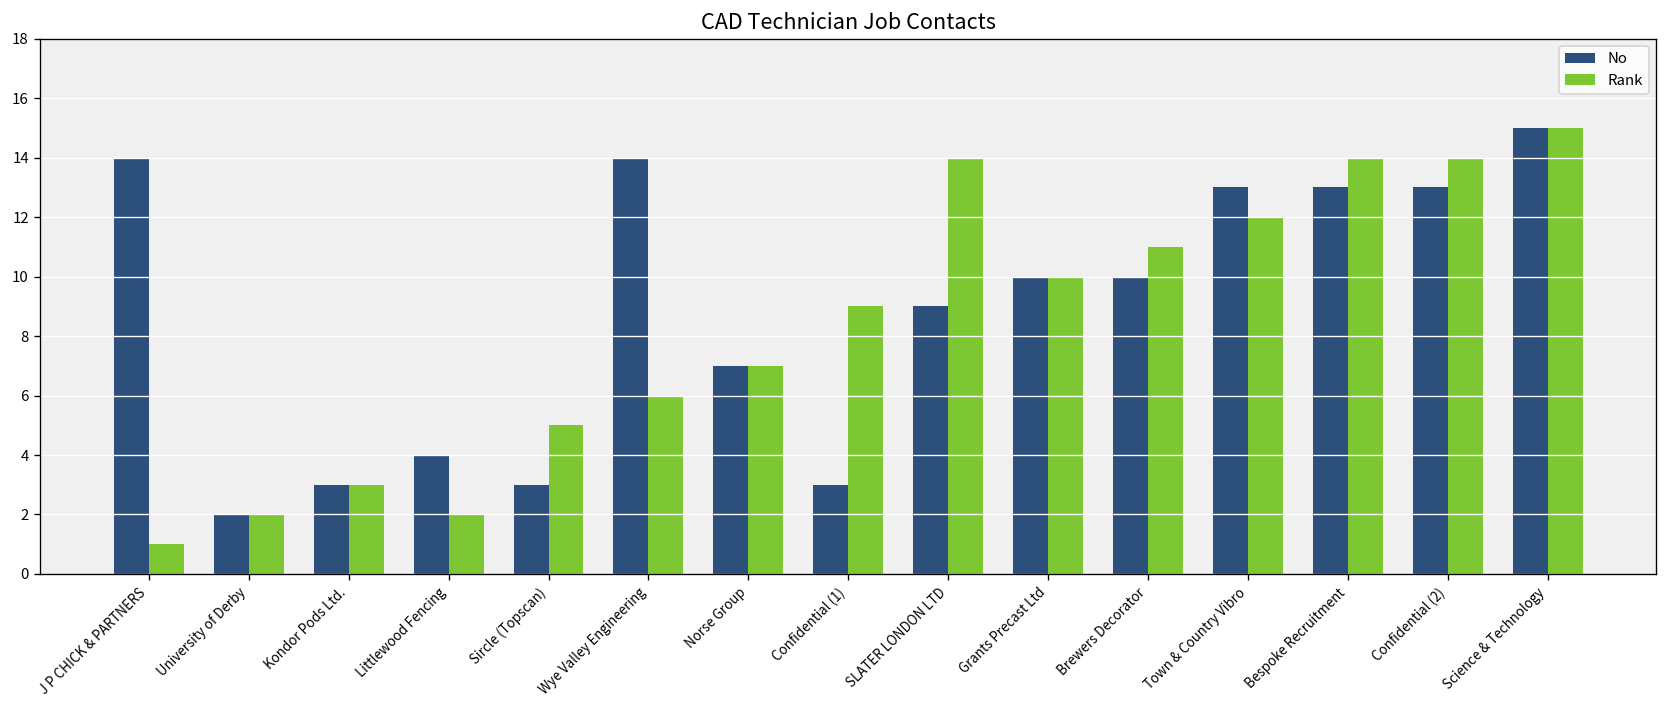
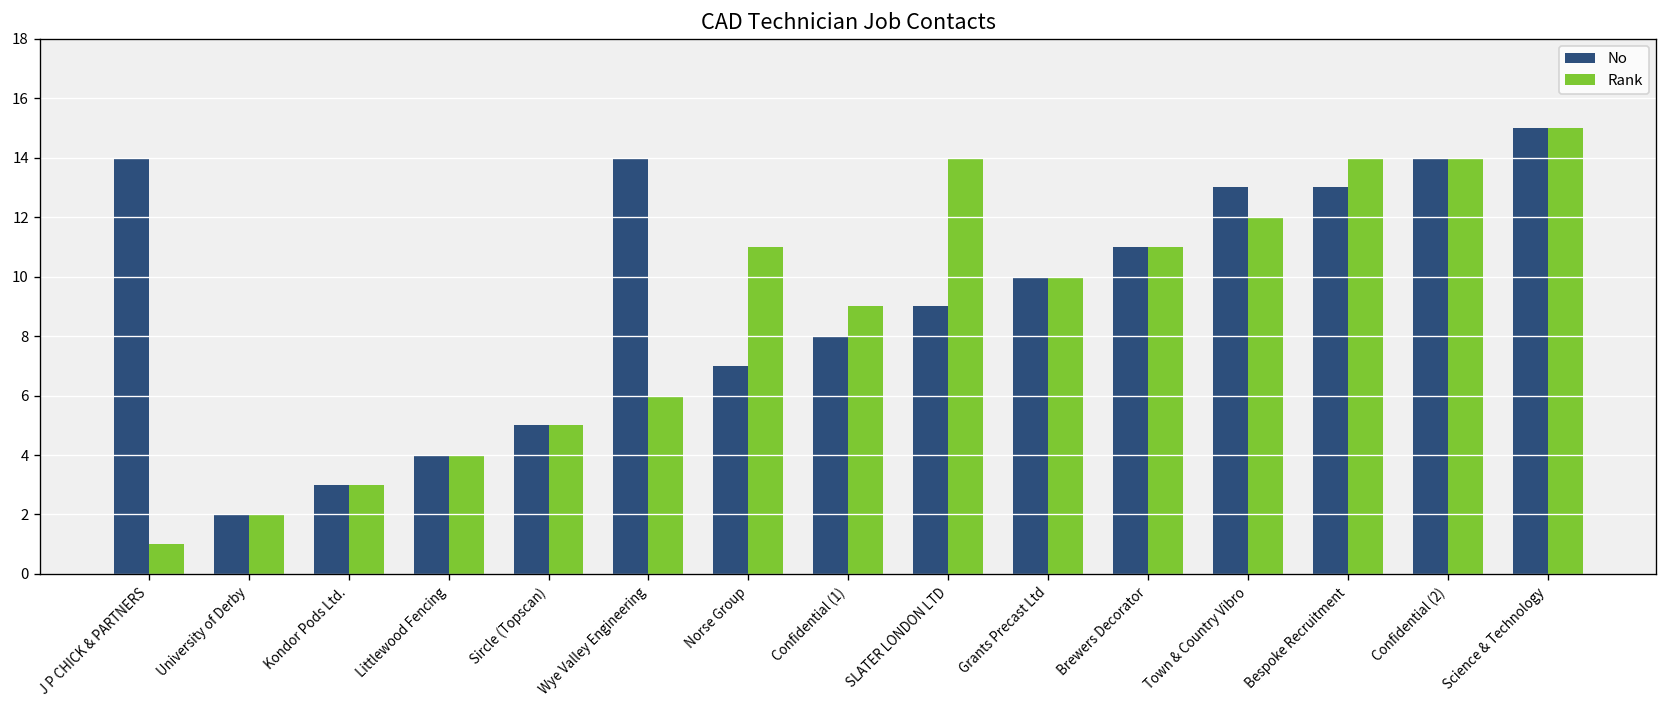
  {
    "No": {
      "J P CHICK & PARTNERS": 14,
      "University of Derby": 2,
      "Kondor Pods Ltd.": 3,
      "Littlewood Fencing": 4,
-     "Sircle (Topscan)": 3,
+     "Sircle (Topscan)": 5,
      "Wye Valley Engineering": 14,
      "Norse Group": 7,
-     "Confidential (1)": 3,
+     "Confidential (1)": 8,
      "SLATER LONDON LTD": 9,
      "Grants Precast Ltd": 10,
-     "Brewers Decorator": 10,
+     "Brewers Decorator": 11,
      "Town & Country Vibro": 13,
      "Bespoke Recruitment": 13,
-     "Confidential (2)": 13,
+     "Confidential (2)": 14,
      "Science & Technology": 15
    },
    "Rank": {
      "J P CHICK & PARTNERS": 1,
      "University of Derby": 2,
      "Kondor Pods Ltd.": 3,
-     "Littlewood Fencing": 2,
+     "Littlewood Fencing": 4,
      "Sircle (Topscan)": 5,
      "Wye Valley Engineering": 6,
-     "Norse Group": 7,
+     "Norse Group": 11,
      "Confidential (1)": 9,
      "SLATER LONDON LTD": 14,
      "Grants Precast Ltd": 10,
      "Brewers Decorator": 11,
      "Town & Country Vibro": 12,
      "Bespoke Recruitment": 14,
      "Confidential (2)": 14,
      "Science & Technology": 15
    }
  }
